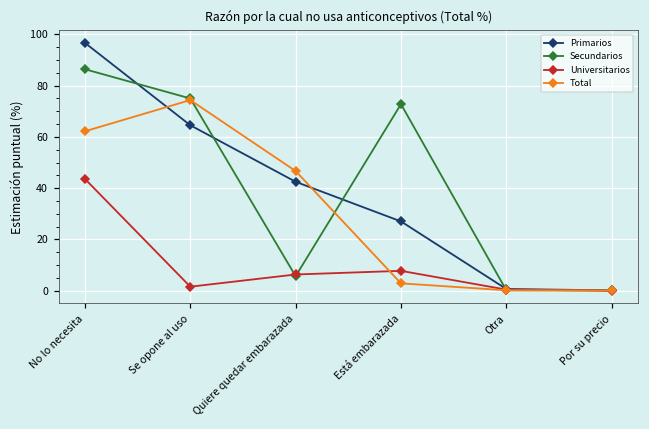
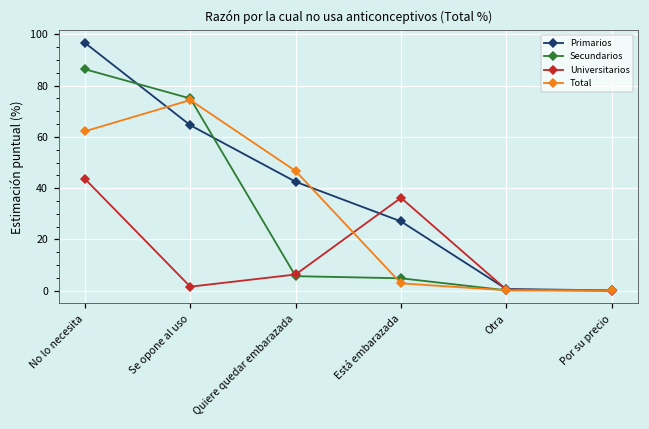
  {
    "Primarios": {
      "No lo necesita": 97,
      "Se opone al uso": 65,
      "Quiere quedar embarazada": 42,
      "Está embarazada": 27
    },
    "Secundarios": {
      "No lo necesita": 86,
-     "Está embarazada": 73
+     "Está embarazada": 5
    },
    "Universitarios": {
      "No lo necesita": 44,
      "Se opone al uso": 2,
-     "Está embarazada": 8
+     "Está embarazada": 36
    },
    "Total": {
      "No lo necesita": 62,
      "Quiere quedar embarazada": 47,
      "Está embarazada": 3
    }
  }
